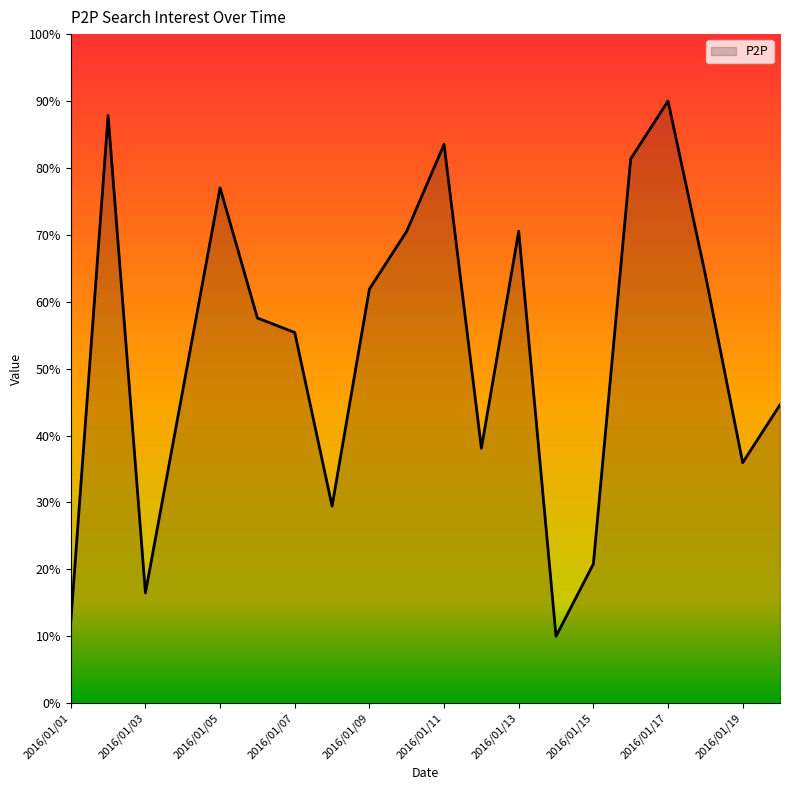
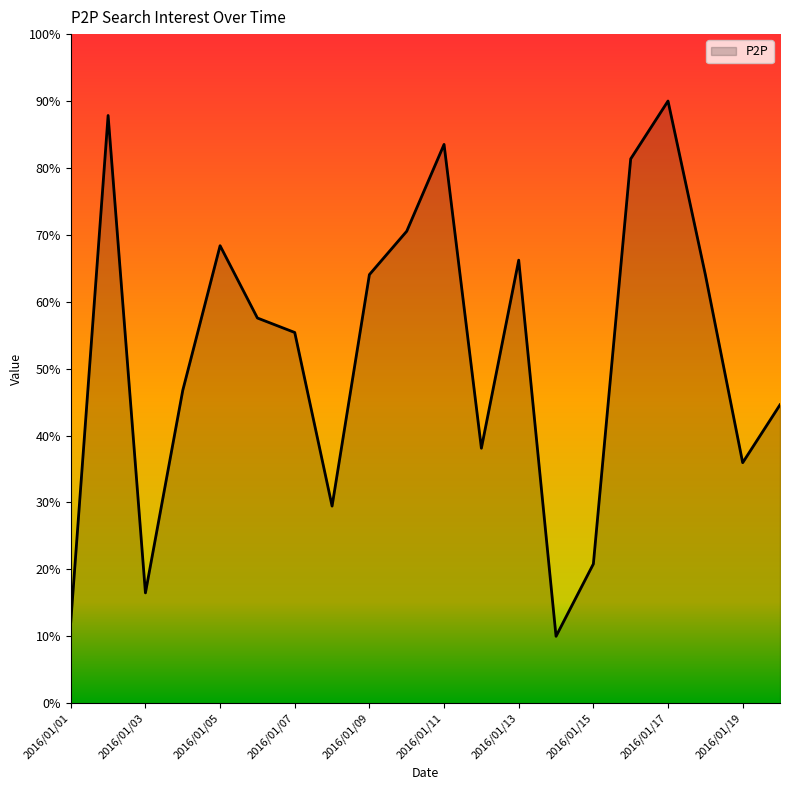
  {
    "2016/01/01": "12%",
    "2016/01/03": "16%",
-   "2016/01/05": "77%",
+   "2016/01/05": "68%",
    "2016/01/07": "55%",
-   "2016/01/09": "62%",
+   "2016/01/09": "64%",
    "2016/01/11": "84%",
-   "2016/01/13": "71%",
+   "2016/01/13": "66%",
    "2016/01/15": "21%",
    "2016/01/17": "90%",
    "2016/01/19": "36%"
  }
